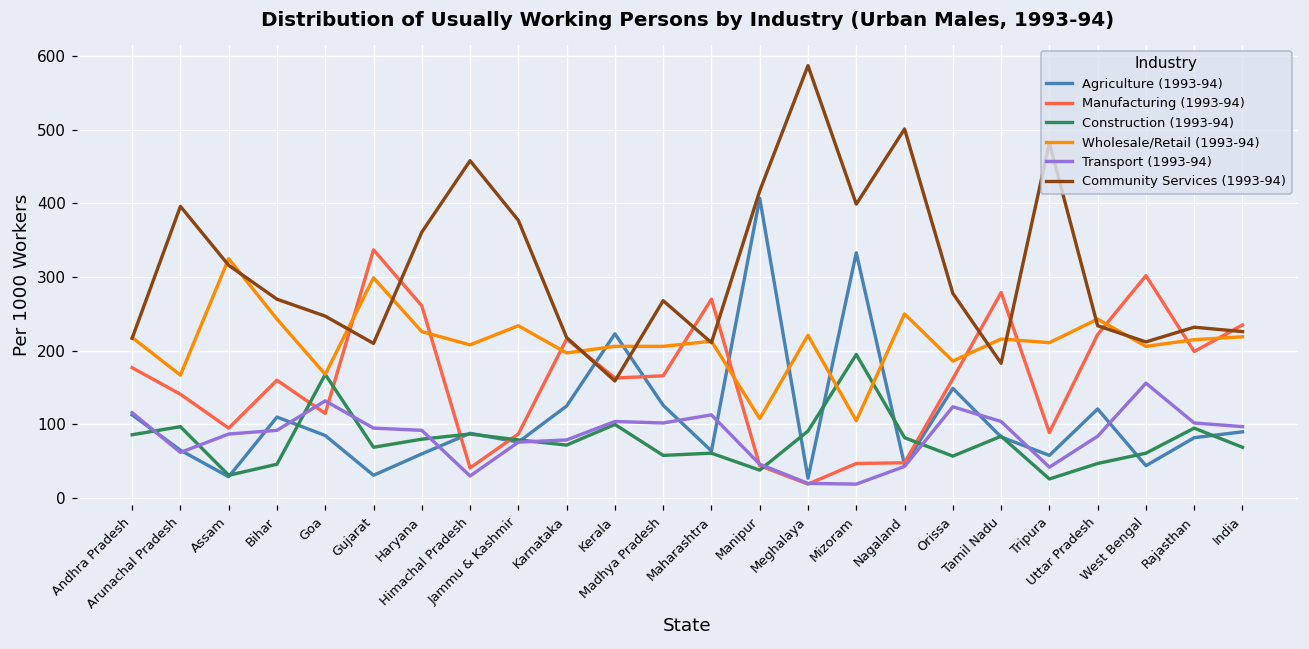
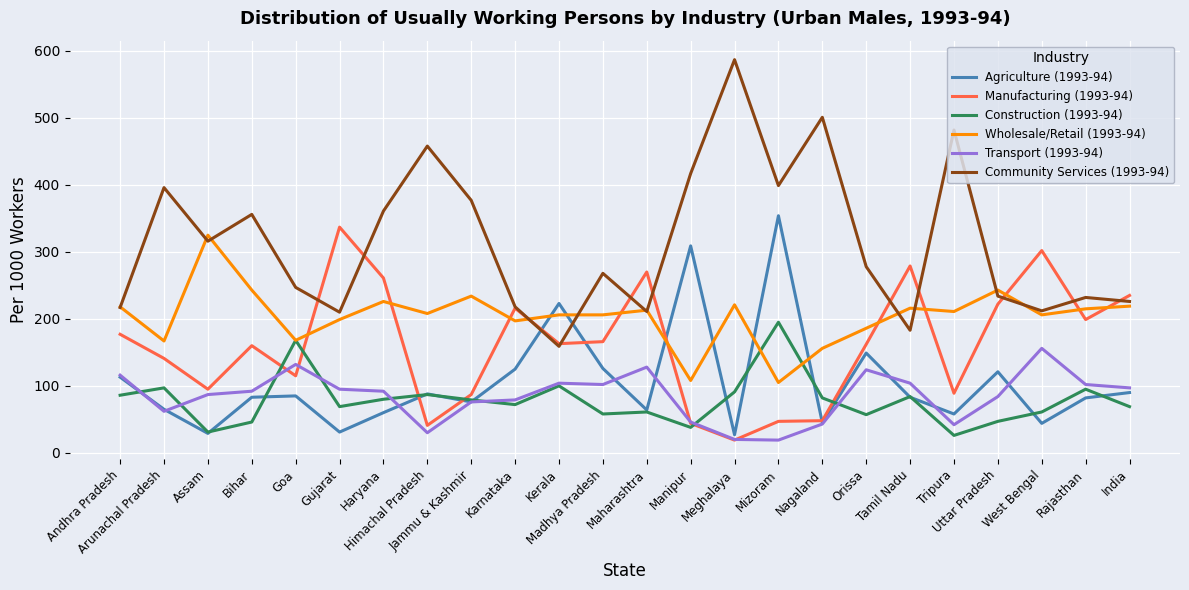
  {
    "Agriculture (1993-94)": {
-     "Bihar": 110,
+     "Bihar": 80,
      "Goa": 90,
      "Gujarat": 30,
      "Haryana": 60,
      "Karnataka": 130,
      "Kerala": 220,
      "Madhya Pradesh": 130,
-     "Manipur": 410,
+     "Manipur": 310,
      "Meghalaya": 30,
-     "Mizoram": 330,
+     "Mizoram": 350,
      "Orissa": 150,
      "Tripura": 60,
      "Uttar Pradesh": 120,
      "West Bengal": 40,
      "Rajasthan": 80,
      "India": 90
    },
    "Manufacturing (1993-94)": {
      "Andhra Pradesh": 180,
      "Arunachal Pradesh": 140,
      "Assam": 100,
      "Bihar": 160,
      "Goa": 120,
      "Gujarat": 340,
      "Haryana": 260,
      "Himachal Pradesh": 40,
      "Jammu & Kashmir": 90,
      "Kerala": 160,
      "Madhya Pradesh": 170,
      "Maharashtra": 270,
      "Mizoram": 50,
      "Orissa": 160,
      "Tamil Nadu": 280,
      "Tripura": 90,
      "Uttar Pradesh": 220,
      "West Bengal": 300,
      "Rajasthan": 200,
      "India": 240
    },
    "Construction (1993-94)": {
      "Andhra Pradesh": 90,
      "Arunachal Pradesh": 100,
      "Bihar": 50,
      "Gujarat": 70,
      "Haryana": 80,
      "Karnataka": 70,
      "Kerala": 100,
      "Madhya Pradesh": 60,
      "Manipur": 40,
      "Meghalaya": 90,
      "Mizoram": 200,
      "Nagaland": 80,
      "Orissa": 60,
      "Tripura": 30,
      "Uttar Pradesh": 50,
      "West Bengal": 60,
      "Rajasthan": 100,
      "India": 70
    },
    "Wholesale/Retail (1993-94)": {
      "Arunachal Pradesh": 170,
      "Assam": 330,
      "Bihar": 240,
-     "Gujarat": 300,
+     "Gujarat": 200,
      "Haryana": 230,
      "Himachal Pradesh": 210,
      "Jammu & Kashmir": 230,
      "Karnataka": 200,
      "Kerala": 210,
      "Madhya Pradesh": 210,
      "Manipur": 110,
      "Meghalaya": 220,
      "Mizoram": 110,
-     "Nagaland": 250,
+     "Nagaland": 160,
      "Orissa": 190,
      "Tamil Nadu": 220,
      "Tripura": 210,
      "Uttar Pradesh": 240,
      "West Bengal": 210,
      "Rajasthan": 220,
      "India": 220
    },
    "Transport (1993-94)": {
      "Assam": 90,
      "Bihar": 90,
      "Goa": 130,
      "Gujarat": 100,
      "Haryana": 90,
      "Himachal Pradesh": 30,
      "Karnataka": 80,
      "Kerala": 100,
      "Madhya Pradesh": 100,
-     "Maharashtra": 110,
+     "Maharashtra": 130,
      "Mizoram": 20,
      "Orissa": 120,
      "Tamil Nadu": 100,
      "Tripura": 40,
      "Uttar Pradesh": 80,
      "West Bengal": 160,
      "Rajasthan": 100,
      "India": 100
    },
    "Community Services (1993-94)": {
      "Arunachal Pradesh": 400,
      "Assam": 320,
-     "Bihar": 270,
+     "Bihar": 360,
      "Goa": 250,
      "Gujarat": 210,
      "Haryana": 360,
      "Himachal Pradesh": 460,
      "Jammu & Kashmir": 380,
      "Kerala": 160,
      "Madhya Pradesh": 270,
      "Manipur": 420,
      "Meghalaya": 590,
      "Mizoram": 400,
      "Nagaland": 500,
      "Orissa": 280,
      "Tamil Nadu": 180,
      "Uttar Pradesh": 230,
      "West Bengal": 210,
      "Rajasthan": 230,
      "India": 230
    }
  }
